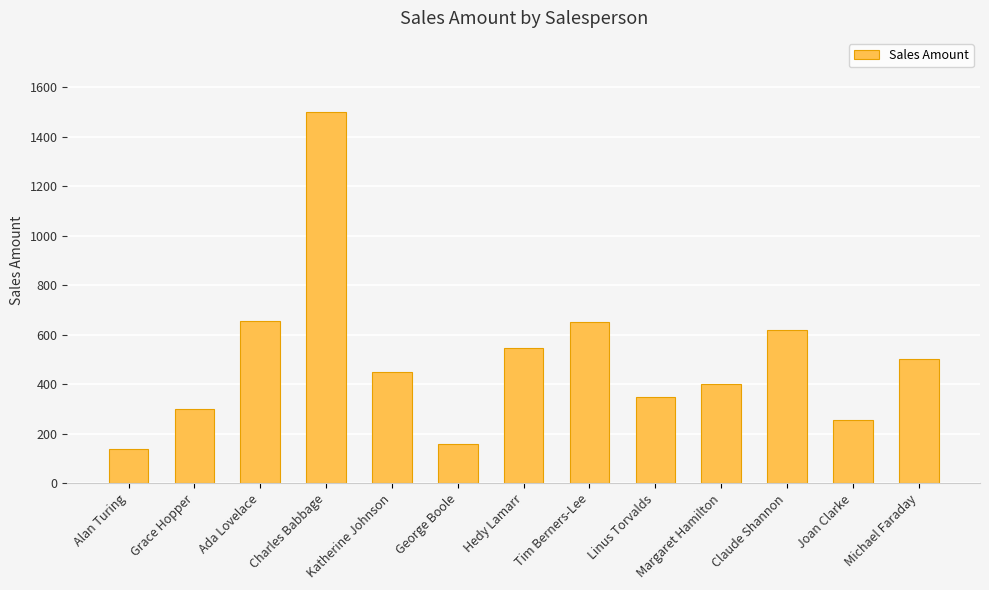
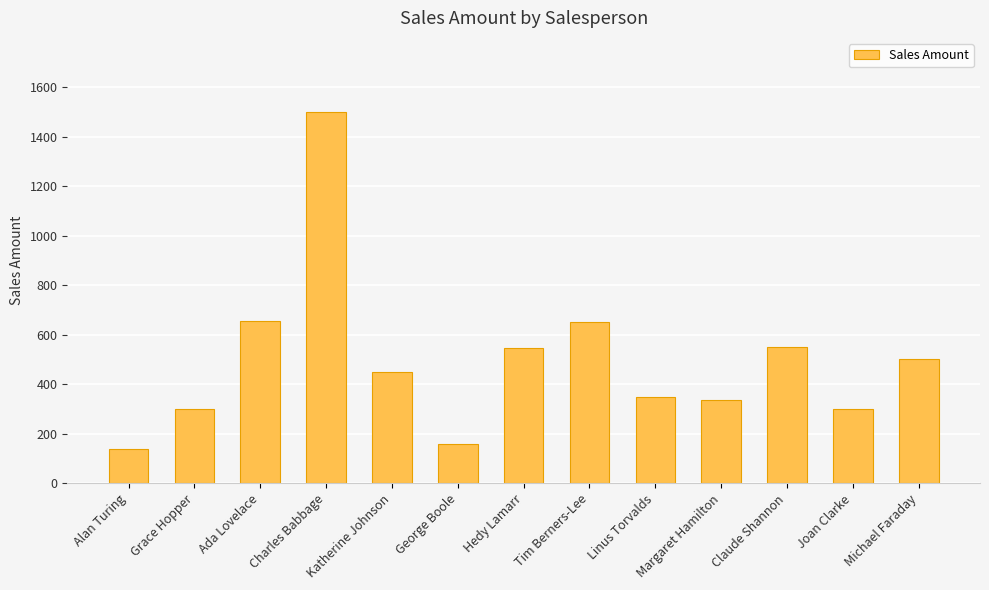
  {
    "Alan Turing": 140,
    "Grace Hopper": 300,
    "Ada Lovelace": 660,
    "Charles Babbage": 1500,
    "Katherine Johnson": 450,
    "George Boole": 160,
    "Hedy Lamarr": 550,
    "Tim Berners-Lee": 650,
    "Linus Torvalds": 350,
-   "Margaret Hamilton": 400,
-   "Claude Shannon": 620,
-   "Joan Clarke": 260,
+   "Margaret Hamilton": 340,
+   "Claude Shannon": 550,
+   "Joan Clarke": 300,
    "Michael Faraday": 500
  }
